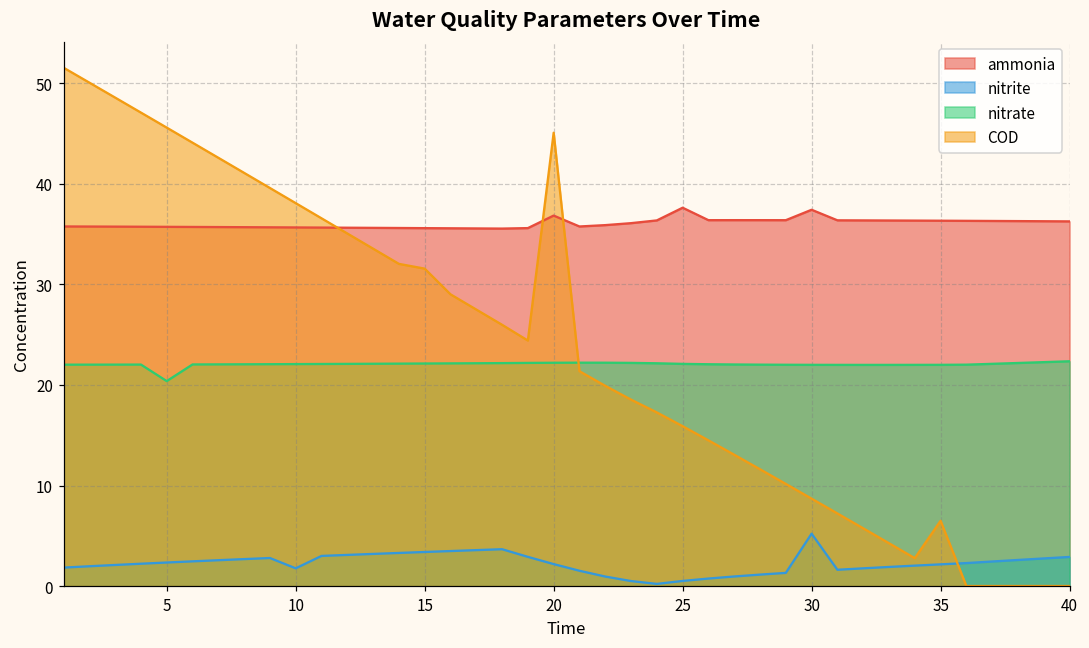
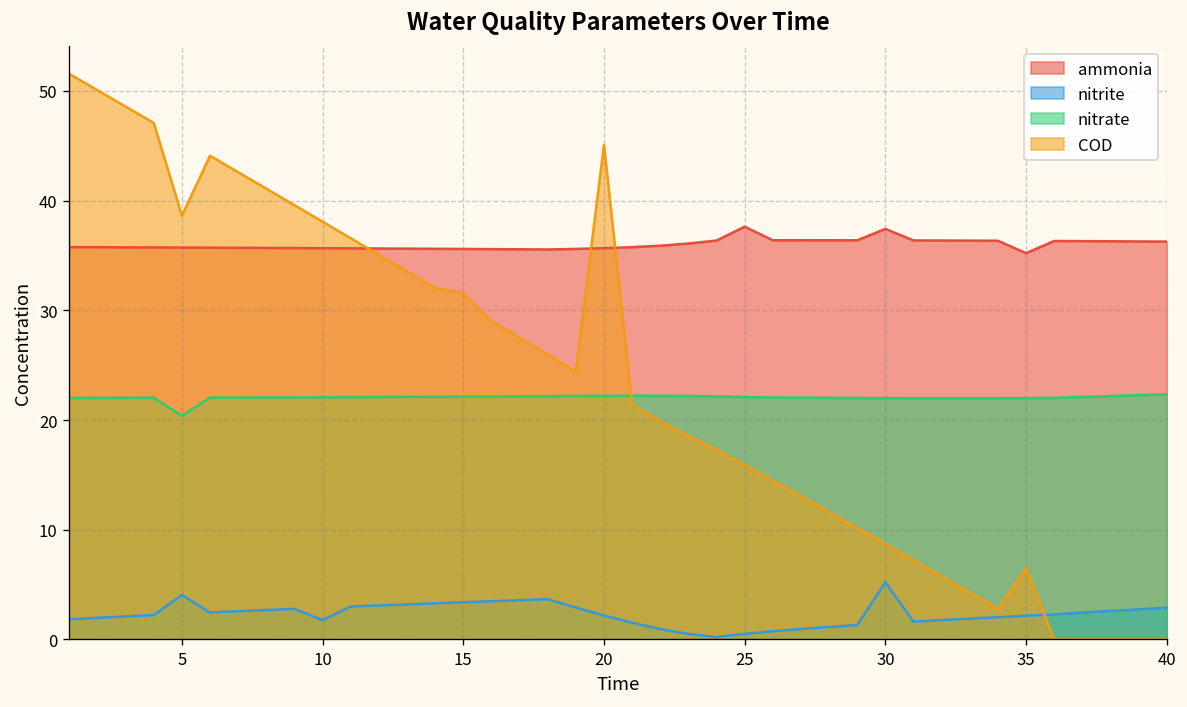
  {
    "ammonia": {
      "5": 36,
      "10": 36,
      "15": 36,
-     "20": 37,
+     "20": 36,
      "25": 38,
      "30": 37,
-     "35": 36,
+     "35": 35,
      "40": 36
    },
    "nitrite": {
-     "5": 2,
+     "5": 4,
      "10": 2,
      "15": 3,
      "20": 2,
      "25": 1,
      "30": 5,
      "35": 2,
      "40": 3
    },
    "nitrate": {
      "5": 20,
      "10": 22,
      "15": 22,
      "20": 22,
      "25": 22,
      "30": 22,
      "35": 22,
      "40": 22
    },
    "COD": {
-     "5": 46,
+     "5": 39,
      "10": 38,
      "15": 32,
      "20": 45,
      "25": 16,
      "30": 9,
      "35": 6,
      "40": 0
    }
  }
